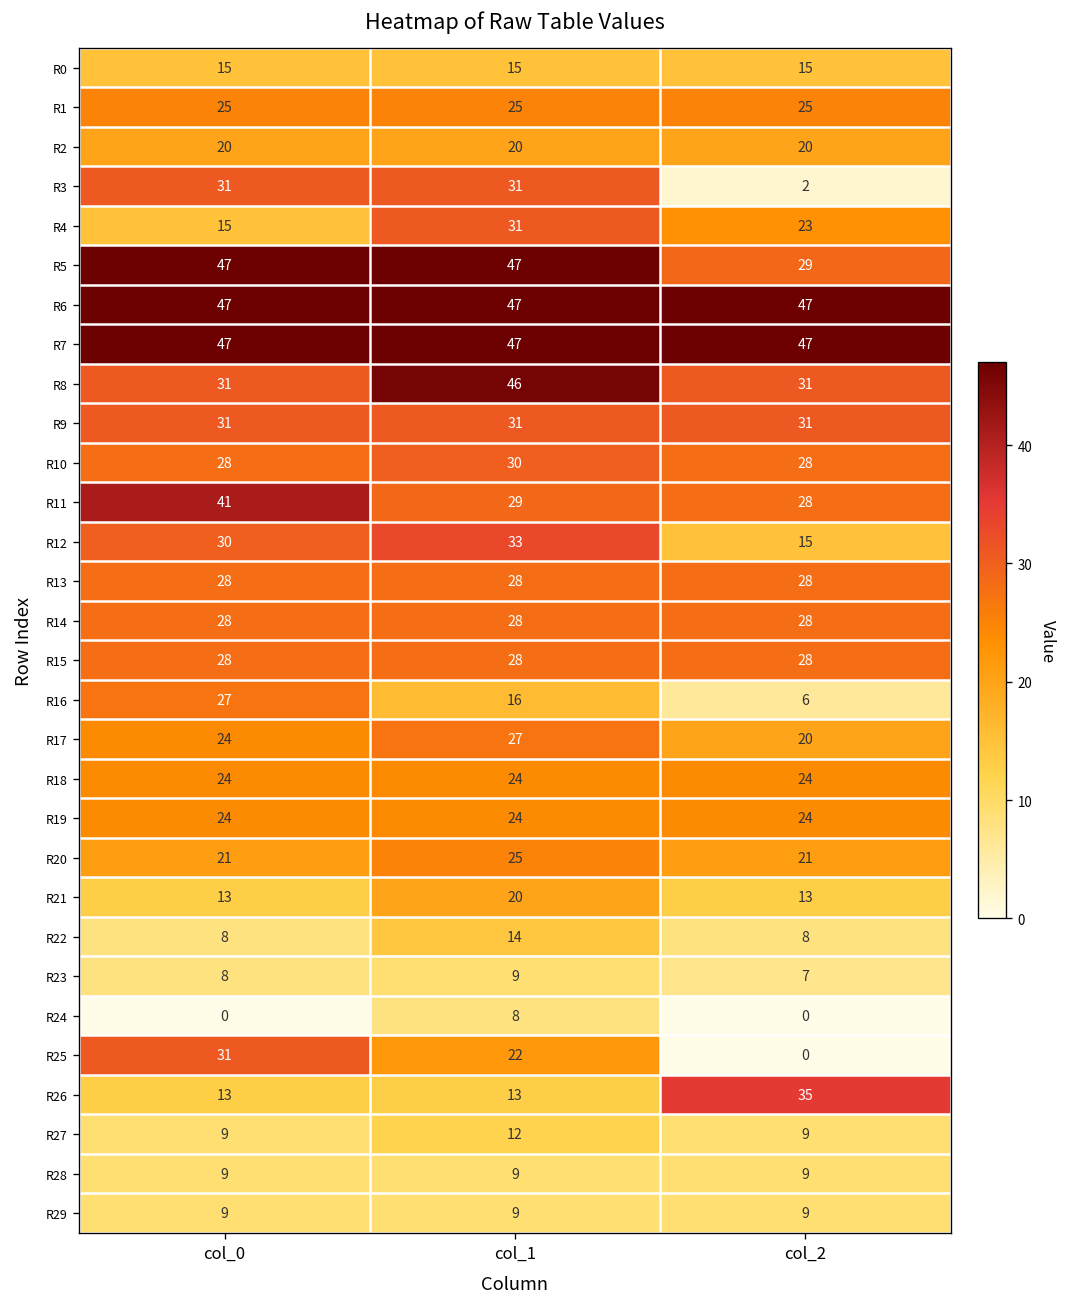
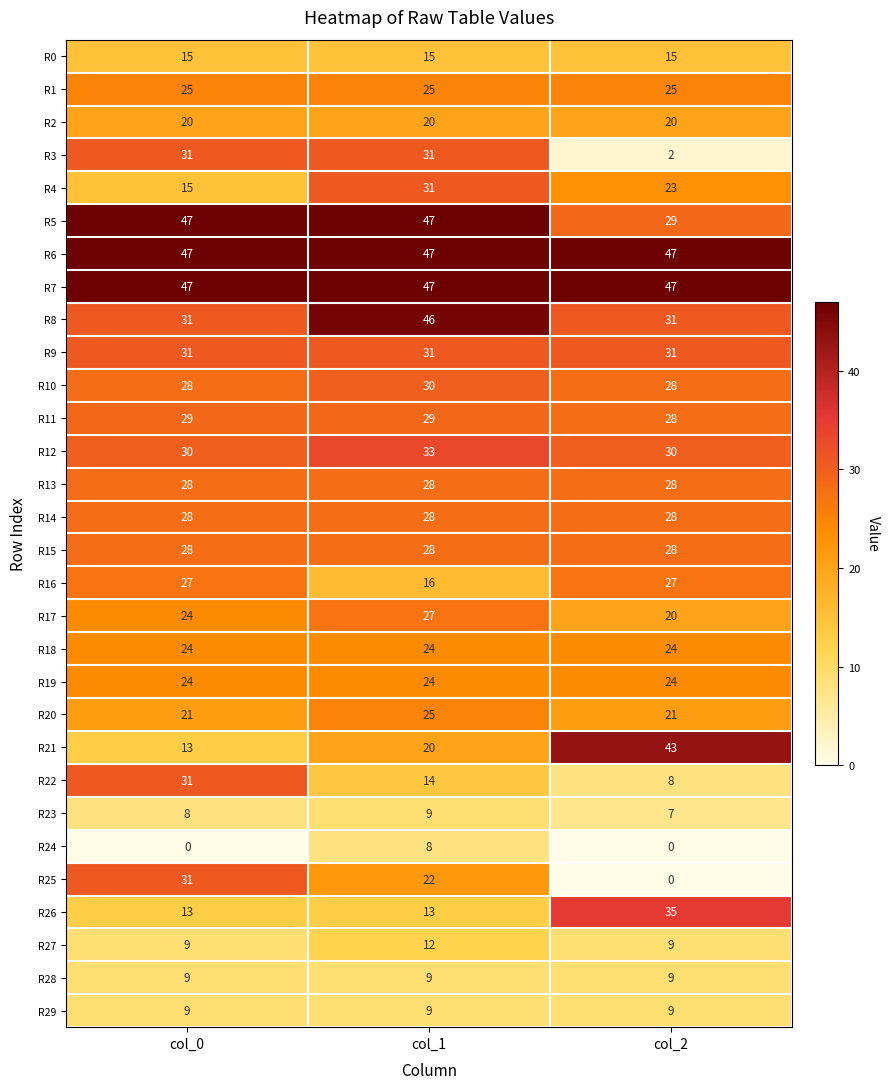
  {
    "R0": {
      "col_0": 15,
      "col_1": 15,
      "col_2": 15
    },
    "R1": {
      "col_0": 25,
      "col_1": 25,
      "col_2": 25
    },
    "R2": {
      "col_0": 20,
      "col_1": 20,
      "col_2": 20
    },
    "R3": {
      "col_0": 31,
      "col_1": 31,
      "col_2": 2
    },
    "R4": {
      "col_0": 15,
      "col_1": 31,
      "col_2": 23
    },
    "R5": {
      "col_0": 47,
      "col_1": 47,
      "col_2": 29
    },
    "R6": {
      "col_0": 47,
      "col_1": 47,
      "col_2": 47
    },
    "R7": {
      "col_0": 47,
      "col_1": 47,
      "col_2": 47
    },
    "R8": {
      "col_0": 31,
      "col_1": 46,
      "col_2": 31
    },
    "R9": {
      "col_0": 31,
      "col_1": 31,
      "col_2": 31
    },
    "R10": {
      "col_0": 28,
      "col_1": 30,
      "col_2": 28
    },
    "R11": {
-     "col_0": 41,
+     "col_0": 29,
      "col_1": 29,
      "col_2": 28
    },
    "R12": {
      "col_0": 30,
      "col_1": 33,
-     "col_2": 15
+     "col_2": 30
    },
    "R13": {
      "col_0": 28,
      "col_1": 28,
      "col_2": 28
    },
    "R14": {
      "col_0": 28,
      "col_1": 28,
      "col_2": 28
    },
    "R15": {
      "col_0": 28,
      "col_1": 28,
      "col_2": 28
    },
    "R16": {
      "col_0": 27,
      "col_1": 16,
-     "col_2": 6
+     "col_2": 27
    },
    "R17": {
      "col_0": 24,
      "col_1": 27,
      "col_2": 20
    },
    "R18": {
      "col_0": 24,
      "col_1": 24,
      "col_2": 24
    },
    "R19": {
      "col_0": 24,
      "col_1": 24,
      "col_2": 24
    },
    "R20": {
      "col_0": 21,
      "col_1": 25,
      "col_2": 21
    },
    "R21": {
      "col_0": 13,
      "col_1": 20,
-     "col_2": 13
+     "col_2": 43
    },
    "R22": {
-     "col_0": 8,
+     "col_0": 31,
      "col_1": 14,
      "col_2": 8
    },
    "R23": {
      "col_0": 8,
      "col_1": 9,
      "col_2": 7
    },
    "R24": {
      "col_0": 0,
      "col_1": 8,
      "col_2": 0
    },
    "R25": {
      "col_0": 31,
      "col_1": 22,
      "col_2": 0
    },
    "R26": {
      "col_0": 13,
      "col_1": 13,
      "col_2": 35
    },
    "R27": {
      "col_0": 9,
      "col_1": 12,
      "col_2": 9
    },
    "R28": {
      "col_0": 9,
      "col_1": 9,
      "col_2": 9
    },
    "R29": {
      "col_0": 9,
      "col_1": 9,
      "col_2": 9
    }
  }
